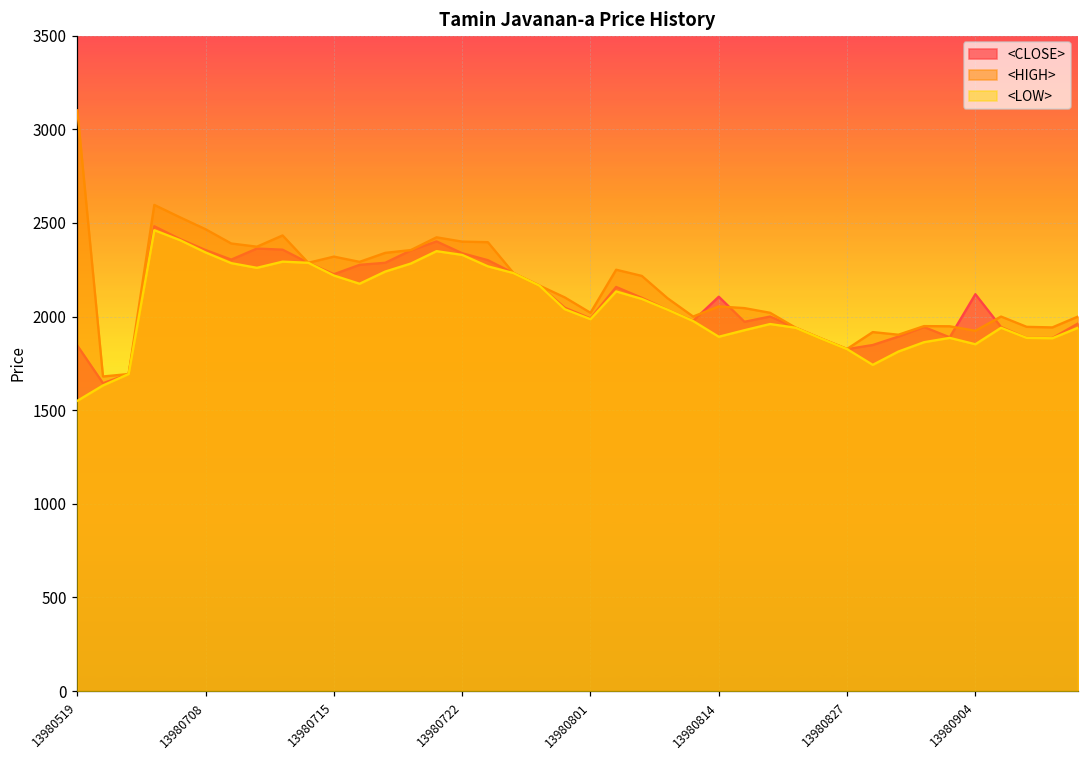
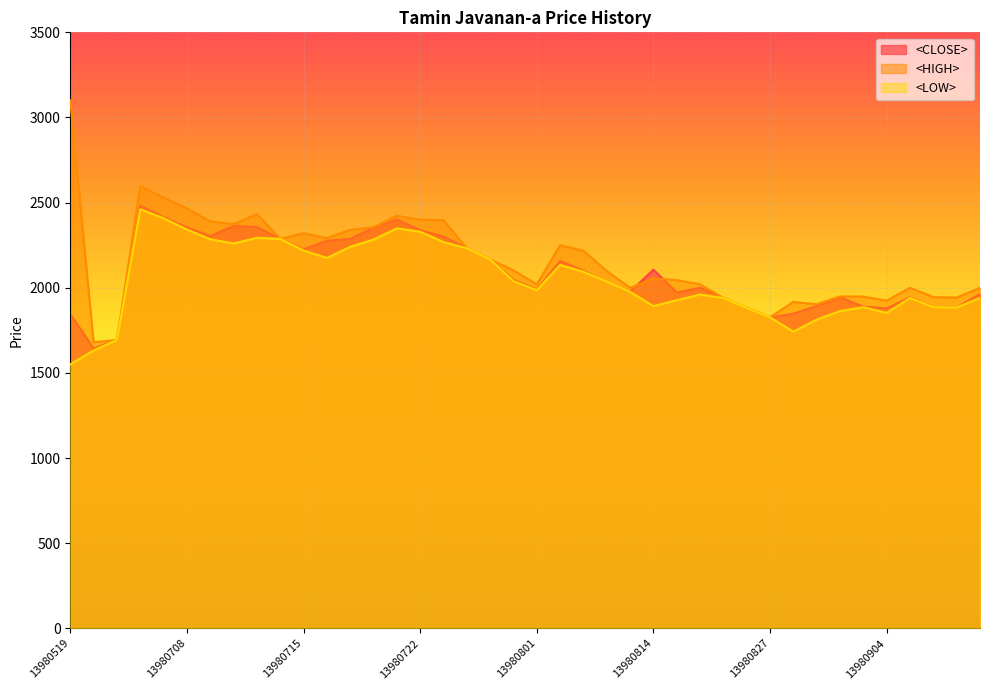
  {
    "<CLOSE>": {
      "13980519": 1850,
      "13980814": 2110,
-     "13980904": 2120
+     "13980904": 1880
    }
  }
